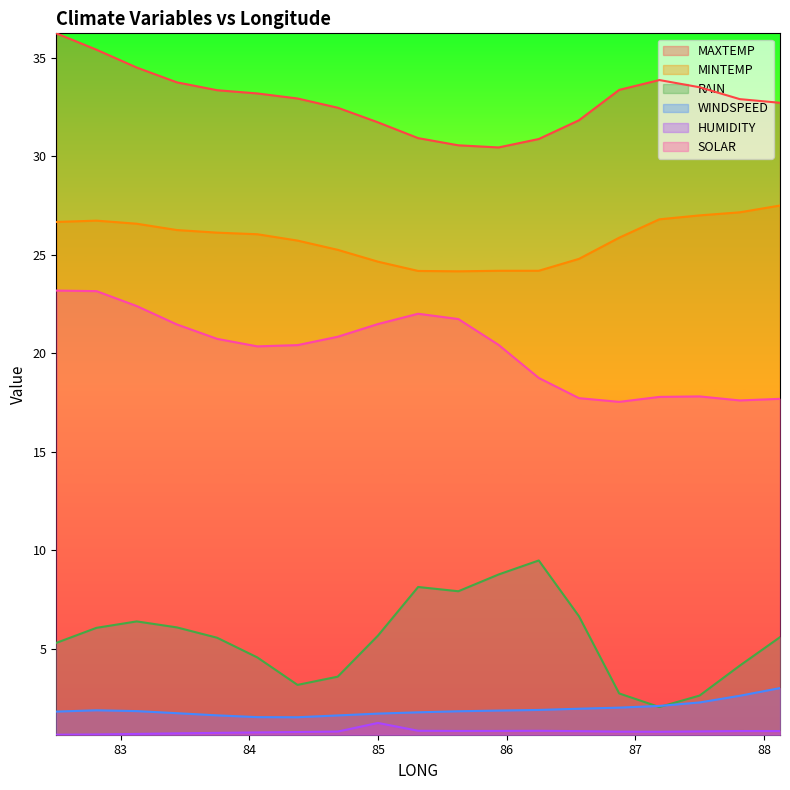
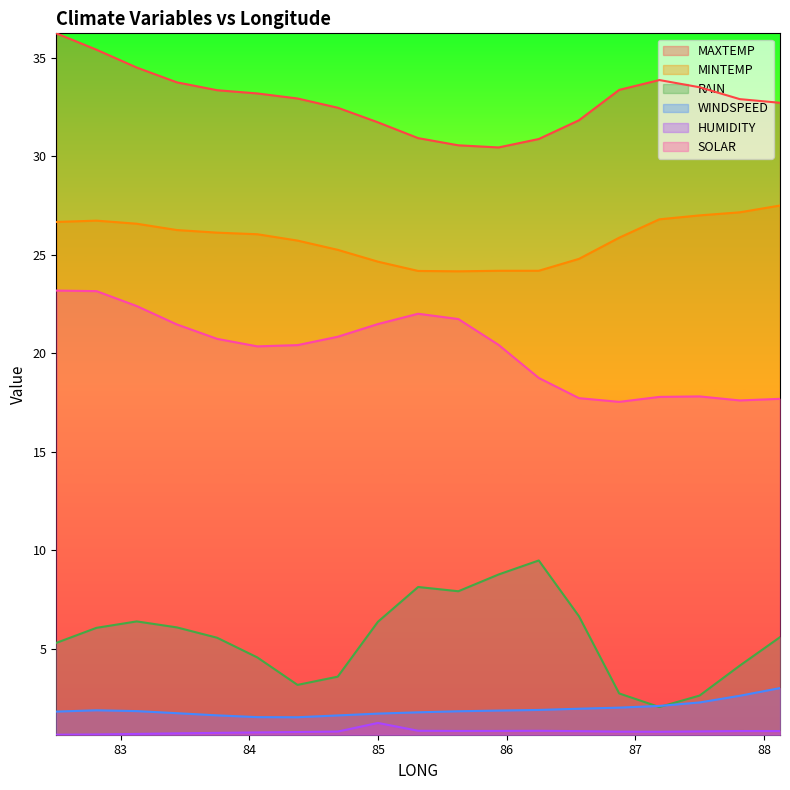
  {
    "RAIN": {
-     "85": 5.7
+     "85": 6.4
    },
    "WINDSPEED": {
      "85": 1.7
    },
    "HUMIDITY": {
      "85": 1.2
    }
  }
